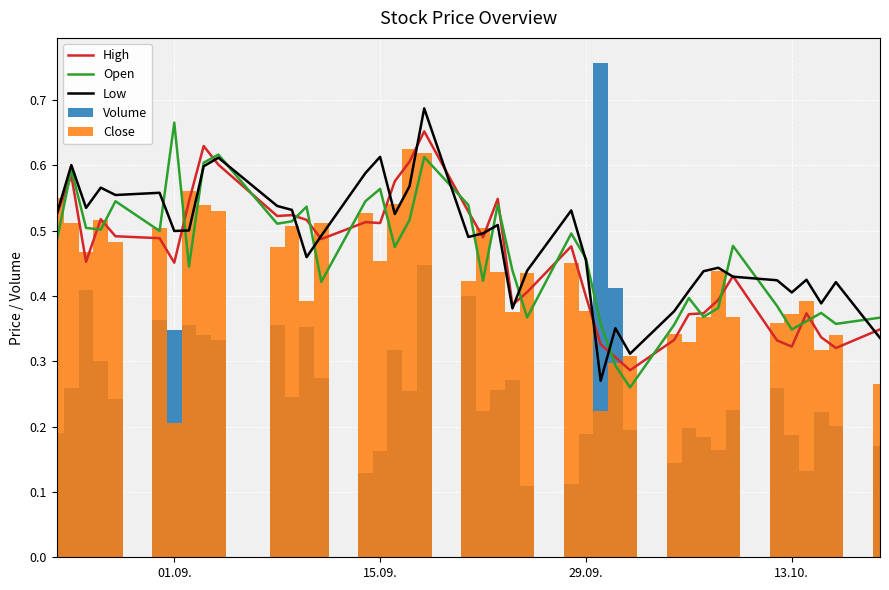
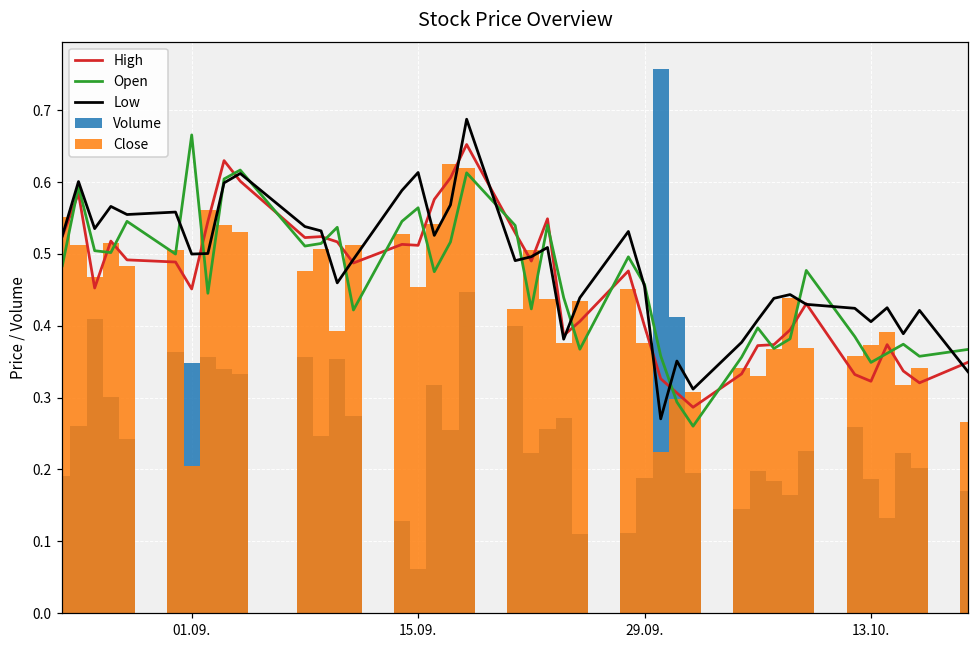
  {
    "Volume": {
      "01.09.": 0.35,
-     "15.09.": 0.16
+     "15.09.": 0.06
    },
    "High": {
      "01.09.": 0.45,
      "15.09.": 0.51,
      "29.09.": 0.40,
      "13.10.": 0.32
    },
    "Open": {
      "01.09.": 0.67,
      "15.09.": 0.56,
      "13.10.": 0.35
    },
    "Close": {
      "15.09.": 0.45,
      "29.09.": 0.38,
      "13.10.": 0.37
    },
    "Low": {
      "01.09.": 0.50,
      "15.09.": 0.61,
      "13.10.": 0.41
    }
  }
